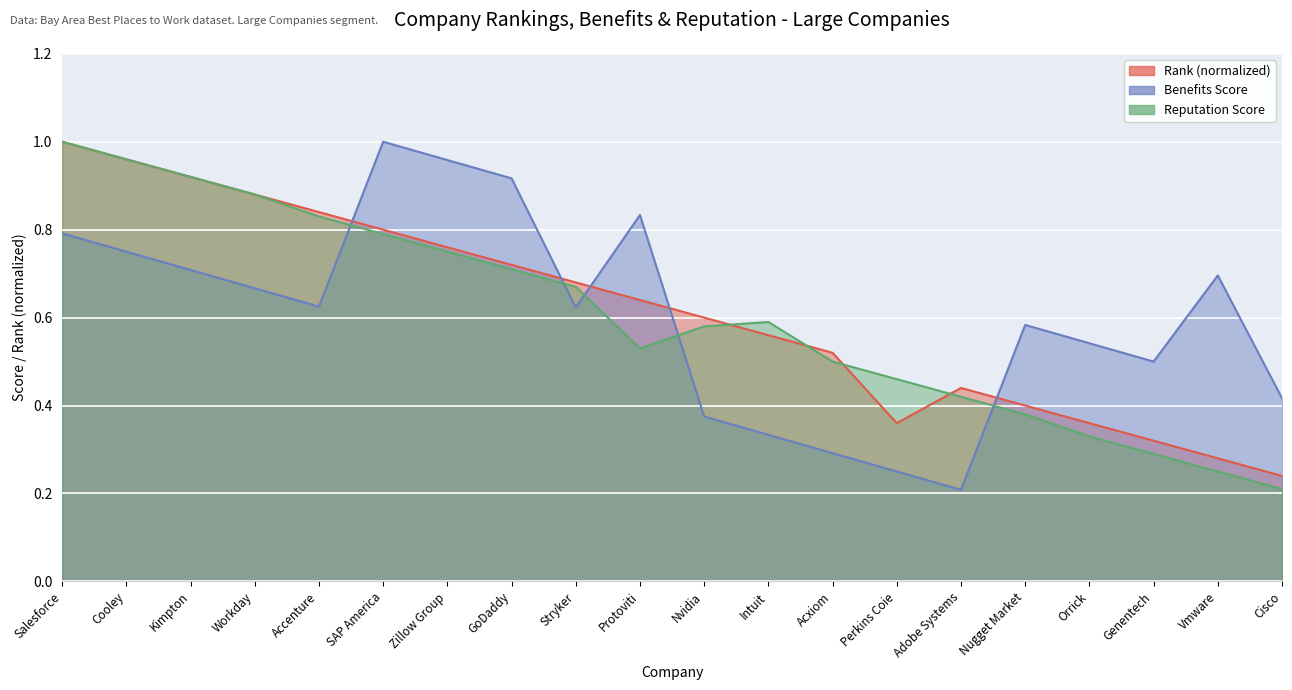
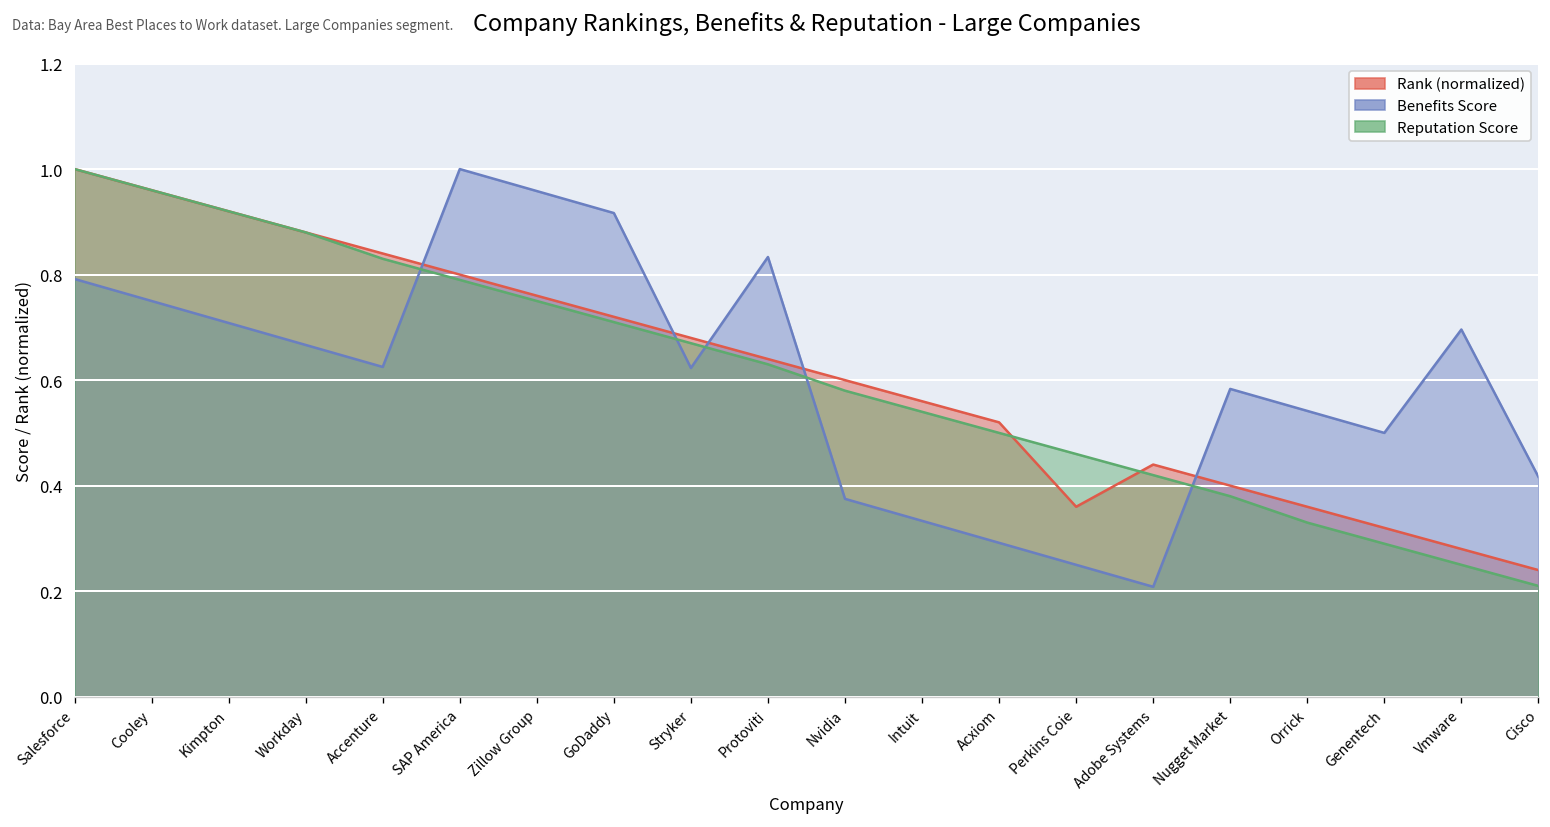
  {
    "Rank (normalized)": {
      "Accenture": 0.84,
      "SAP America": 0.80,
      "Zillow Group": 0.76,
      "GoDaddy": 0.72,
      "Stryker": 0.68,
      "Protoviti": 0.64,
      "Nvidia": 0.60,
      "Intuit": 0.56,
      "Acxiom": 0.52,
      "Perkins Coie": 0.36,
      "Adobe Systems": 0.44,
      "Nugget Market": 0.40,
      "Orrick": 0.36,
      "Genentech": 0.32,
      "Vmware": 0.28,
      "Cisco": 0.24
    },
    "Benefits Score": {
      "Salesforce": 0.79,
      "Cooley": 0.75,
      "Kimpton": 0.71,
      "Workday": 0.67,
      "Accenture": 0.63,
      "SAP America": 1.00,
      "Zillow Group": 0.96,
      "GoDaddy": 0.92,
      "Stryker": 0.62,
      "Protoviti": 0.83,
      "Nvidia": 0.38,
      "Intuit": 0.33,
      "Acxiom": 0.29,
      "Perkins Coie": 0.25,
      "Adobe Systems": 0.21,
      "Nugget Market": 0.58,
      "Orrick": 0.54,
      "Genentech": 0.50,
      "Vmware": 0.70,
      "Cisco": 0.42
    },
    "Reputation Score": {
      "Accenture": 0.83,
      "SAP America": 0.79,
      "Zillow Group": 0.75,
      "GoDaddy": 0.71,
      "Stryker": 0.67,
-     "Protoviti": 0.53,
+     "Protoviti": 0.63,
      "Nvidia": 0.58,
-     "Intuit": 0.59,
+     "Intuit": 0.54,
      "Acxiom": 0.50,
      "Perkins Coie": 0.46,
      "Adobe Systems": 0.42,
      "Nugget Market": 0.38,
      "Orrick": 0.33,
      "Genentech": 0.29,
      "Vmware": 0.25,
      "Cisco": 0.21
    }
  }
